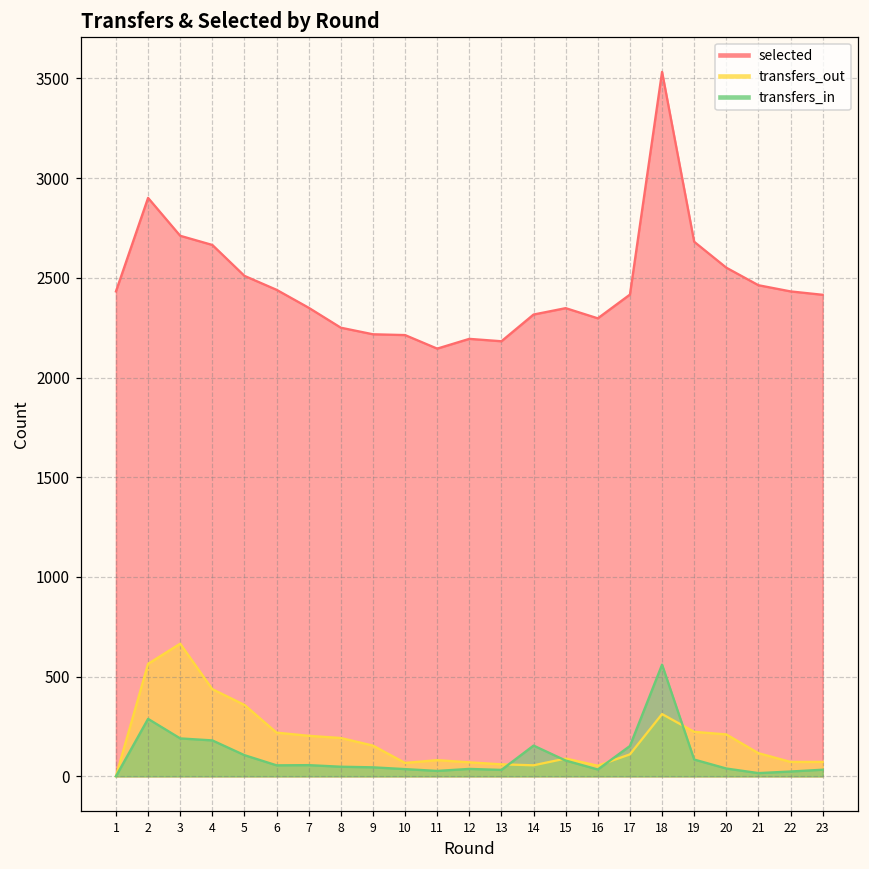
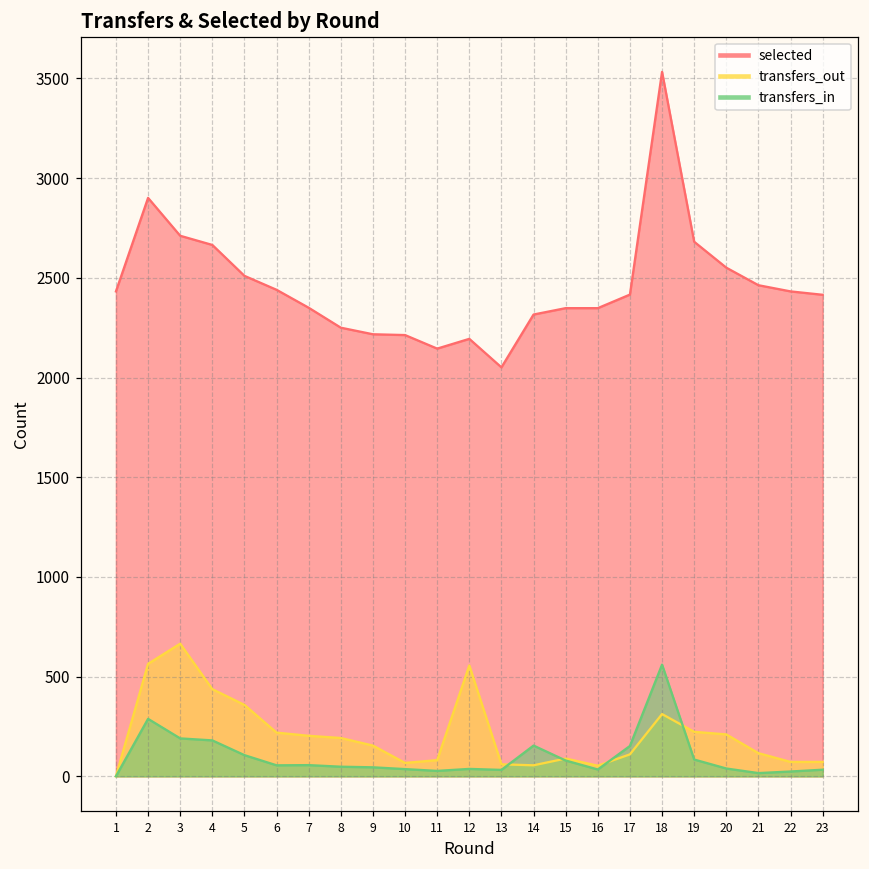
  {
    "selected": {
      "1": 2430,
      "2": 2900,
      "3": 2710,
      "4": 2670,
      "5": 2510,
      "6": 2440,
      "7": 2350,
      "8": 2250,
      "9": 2220,
      "10": 2210,
      "11": 2150,
      "12": 2190,
-     "13": 2180,
+     "13": 2050,
      "14": 2320,
      "15": 2350,
-     "16": 2300,
+     "16": 2350,
      "17": 2420,
      "18": 3530,
      "19": 2680,
      "20": 2550,
      "21": 2460,
      "22": 2430,
      "23": 2420
    },
    "transfers_out": {
      "2": 560,
      "3": 670,
      "4": 440,
      "5": 360,
      "6": 220,
      "7": 200,
      "8": 190,
      "9": 150,
      "10": 70,
      "11": 80,
-     "12": 70,
+     "12": 560,
      "13": 60,
      "14": 60,
      "16": 50,
      "17": 110,
      "18": 310,
      "19": 220,
      "20": 210,
      "21": 120,
      "22": 70,
      "23": 70
    },
    "transfers_in": {
      "2": 290,
      "3": 190,
      "4": 180,
      "5": 110,
      "6": 60,
      "7": 60,
      "8": 50,
      "9": 50,
      "10": 40,
      "11": 30,
      "12": 40,
      "13": 30,
      "14": 150,
      "16": 30,
      "17": 150,
      "18": 560,
      "19": 80,
      "20": 40,
      "21": 20,
      "22": 20,
      "23": 30
    }
  }
